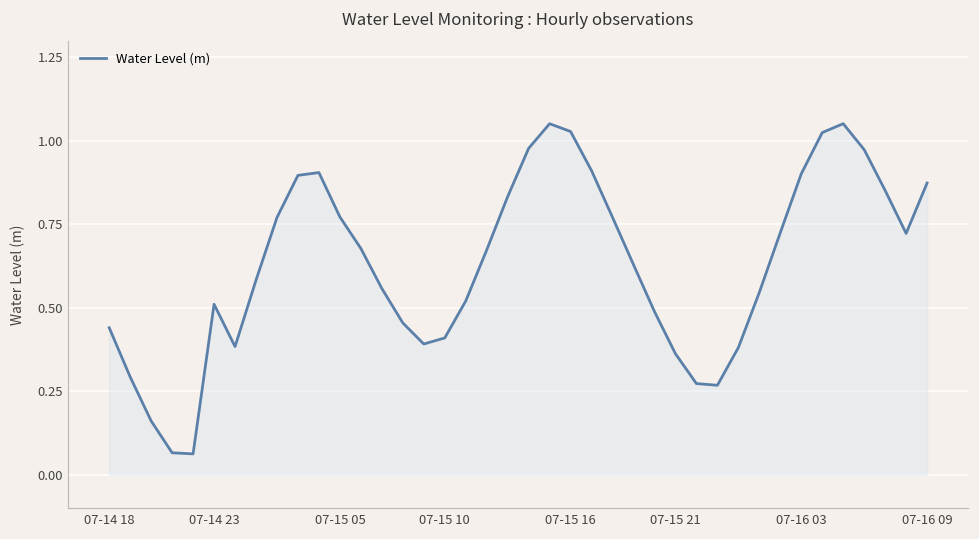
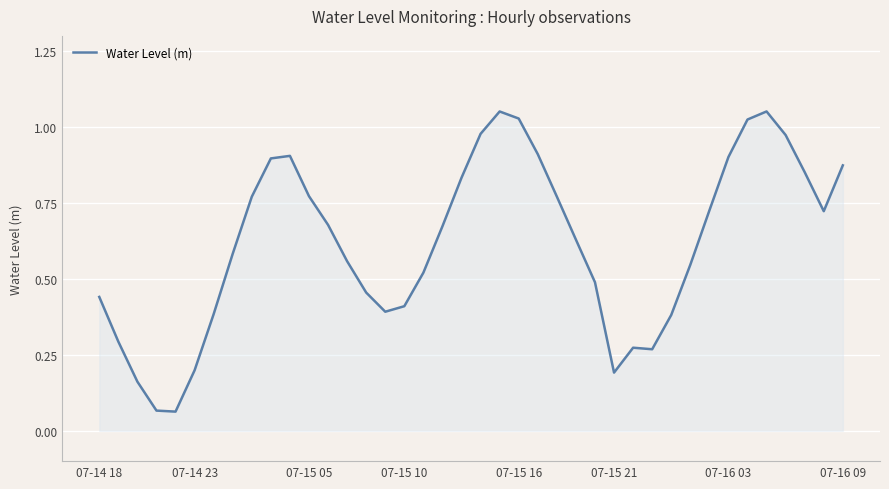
  {
    "07-14 18": 0.44,
-   "07-14 23": 0.51,
+   "07-14 23": 0.20,
    "07-15 05": 0.77,
    "07-15 10": 0.41,
    "07-15 16": 1.03,
-   "07-15 21": 0.36,
+   "07-15 21": 0.19,
    "07-16 03": 0.90,
    "07-16 09": 0.87
  }
